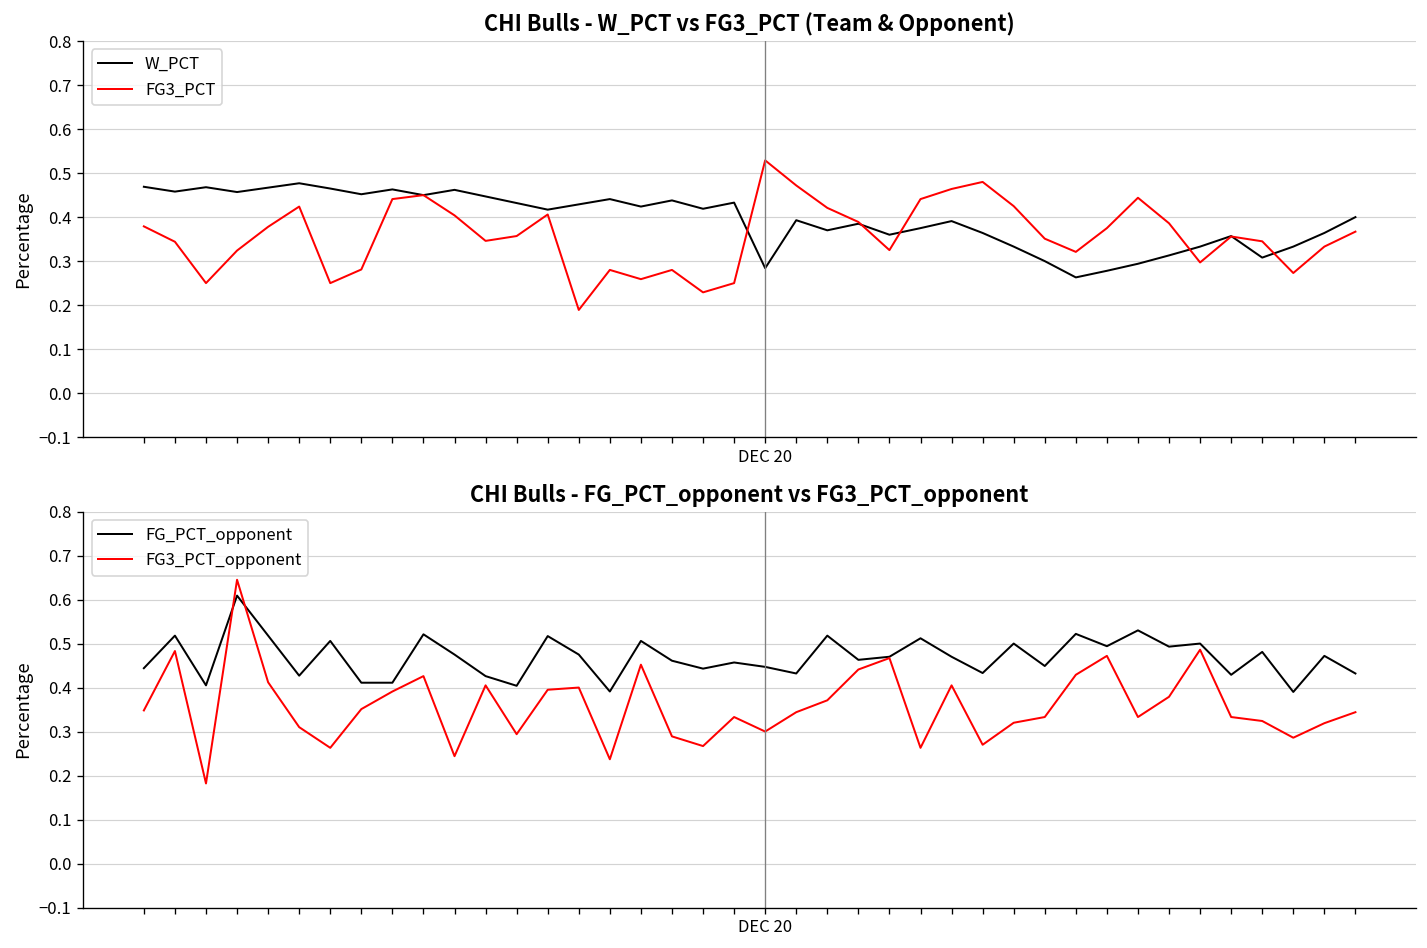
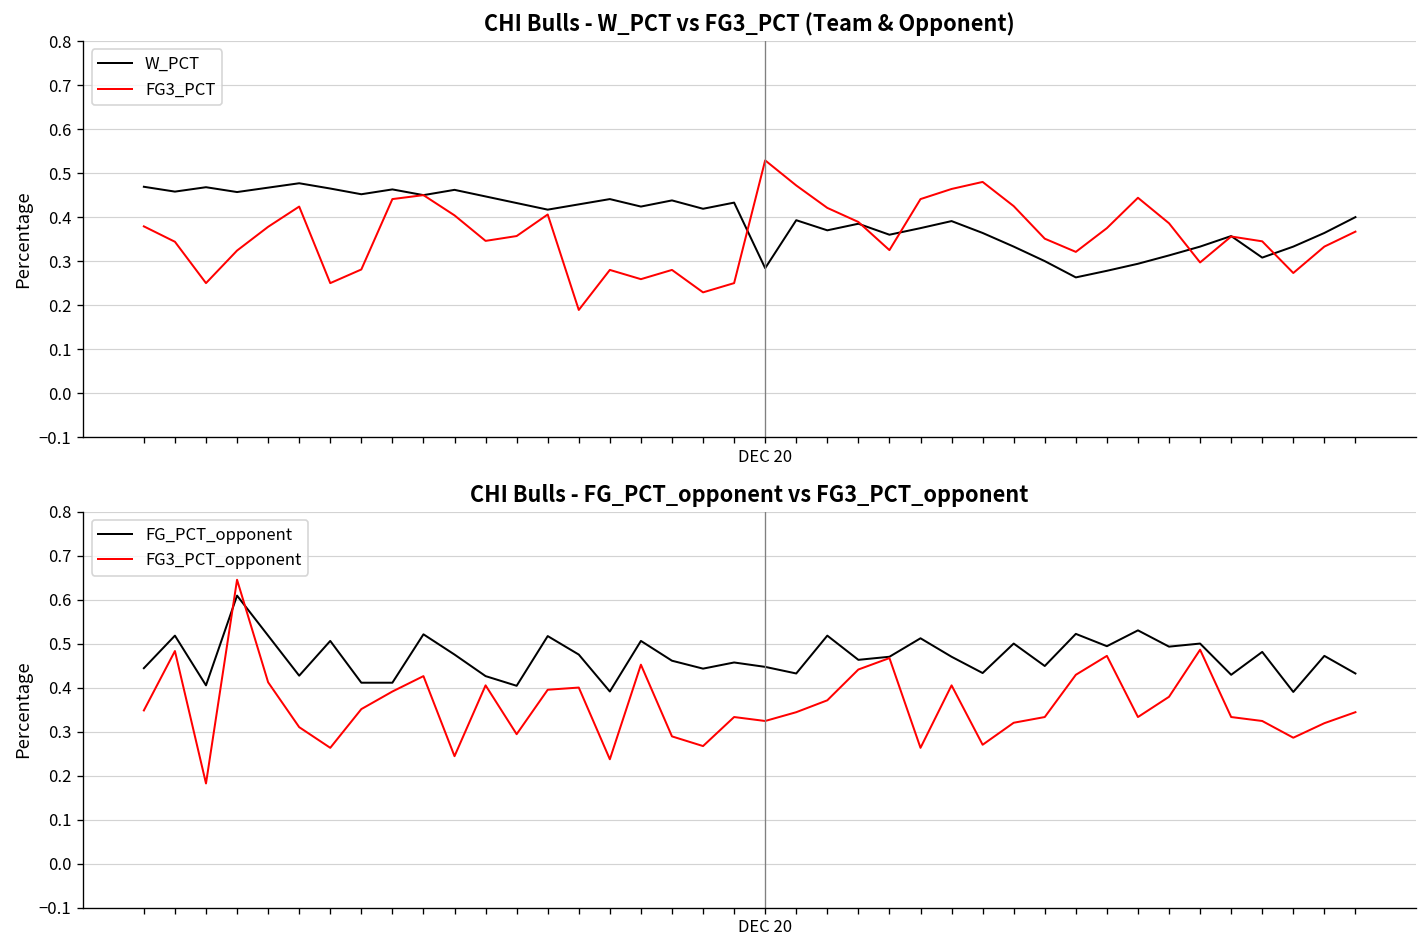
  {
    "CHI Bulls - W_PCT vs FG3_PCT (Team & Opponent)": {
      "W_PCT": {
        "DEC 20": 0.28
      },
      "FG3_PCT": {
        "DEC 20": 0.53
      }
    },
    "CHI Bulls - FG_PCT_opponent vs FG3_PCT_opponent": {
      "FG_PCT_opponent": {
        "DEC 20": 0.45
      },
      "FG3_PCT_opponent": {
-       "DEC 20": 0.30
+       "DEC 20": 0.32
      }
    }
  }
